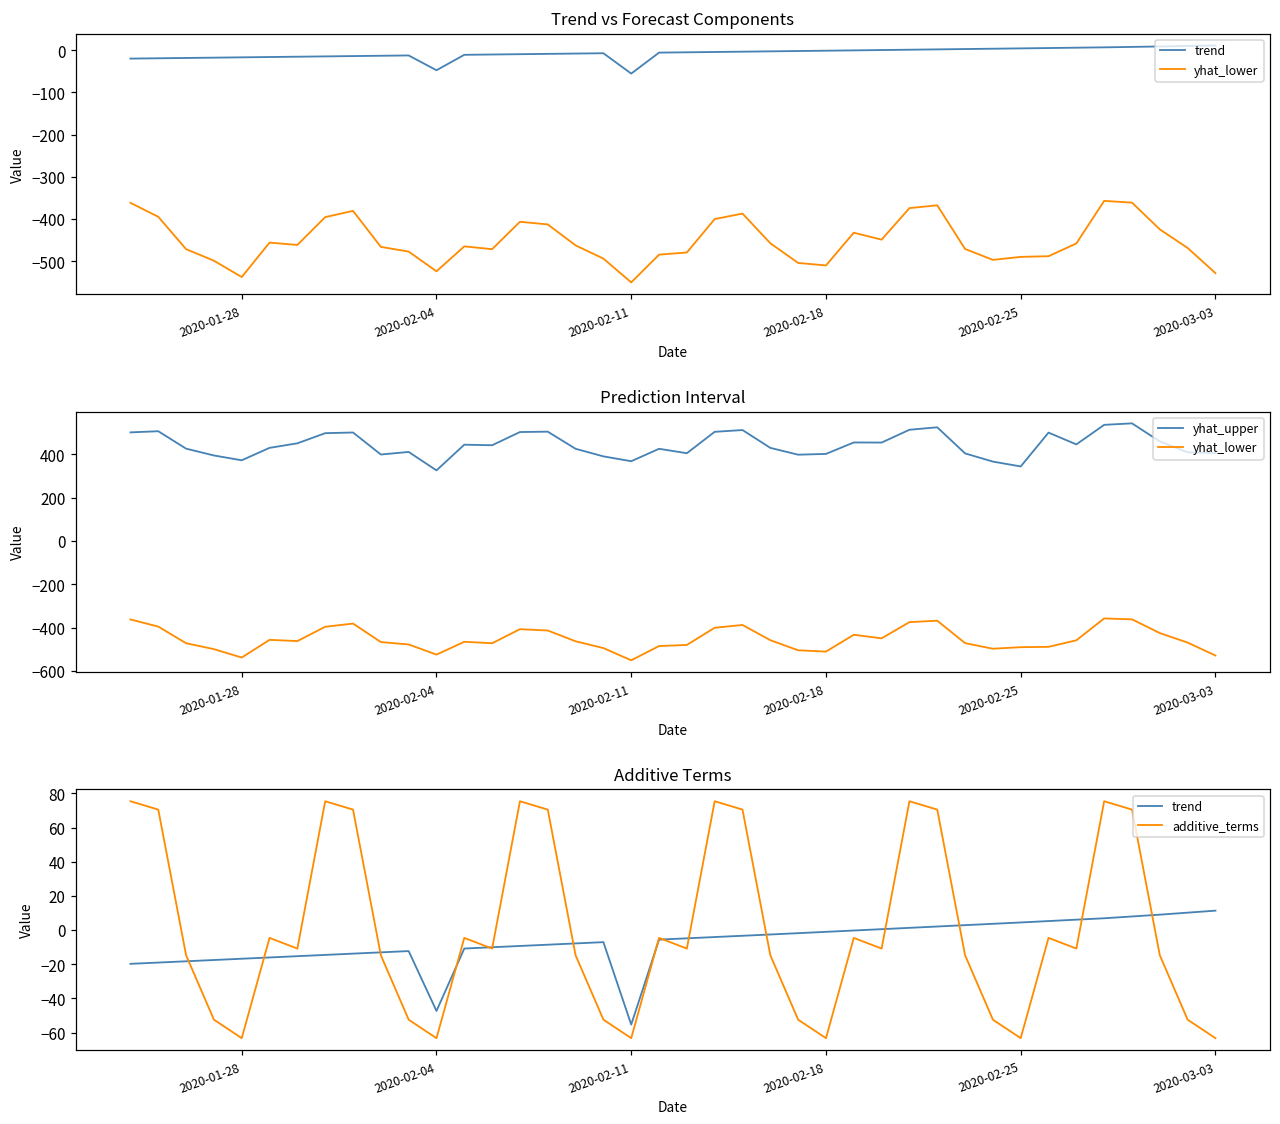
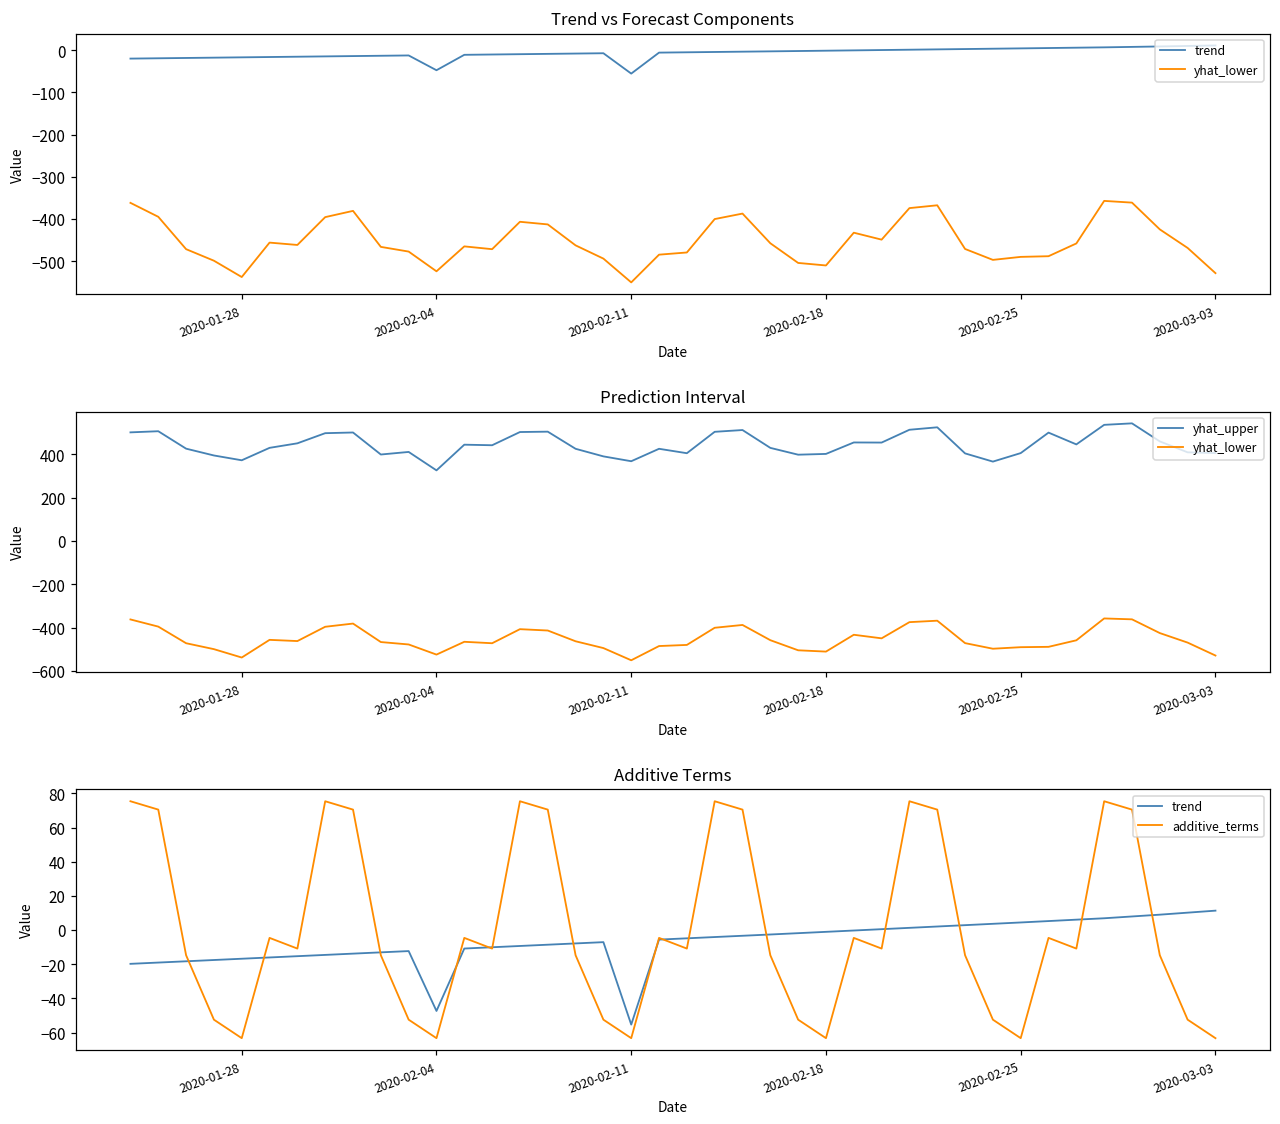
  {
    "Trend vs Forecast Components": {
      "trend": {
        "2020-01-28": -20,
        "2020-02-04": -50,
        "2020-02-11": -60,
        "2020-02-18": 0,
        "2020-02-25": 0
      },
      "yhat_lower": {
        "2020-01-28": -540,
        "2020-02-04": -520,
        "2020-02-11": -550,
        "2020-02-18": -510,
        "2020-02-25": -490,
        "2020-03-03": -530
      }
    },
    "Prediction Interval": {
      "yhat_upper": {
        "2020-01-28": 370,
        "2020-02-04": 330,
        "2020-02-11": 370,
        "2020-02-18": 400,
-       "2020-02-25": 340
+       "2020-02-25": 410
      },
      "yhat_lower": {
        "2020-01-28": -540,
        "2020-02-04": -520,
        "2020-02-11": -550,
        "2020-02-18": -510,
        "2020-02-25": -490,
        "2020-03-03": -530
      }
    },
    "Additive Terms": {
      "trend": {
        "2020-01-28": -17,
        "2020-02-04": -47,
        "2020-02-11": -55,
        "2020-02-18": -1,
        "2020-02-25": 4,
        "2020-03-03": 11
      },
      "additive_terms": {
        "2020-01-28": -63,
        "2020-02-04": -63,
        "2020-02-11": -63,
        "2020-02-18": -63,
        "2020-02-25": -63,
        "2020-03-03": -63
      }
    }
  }
